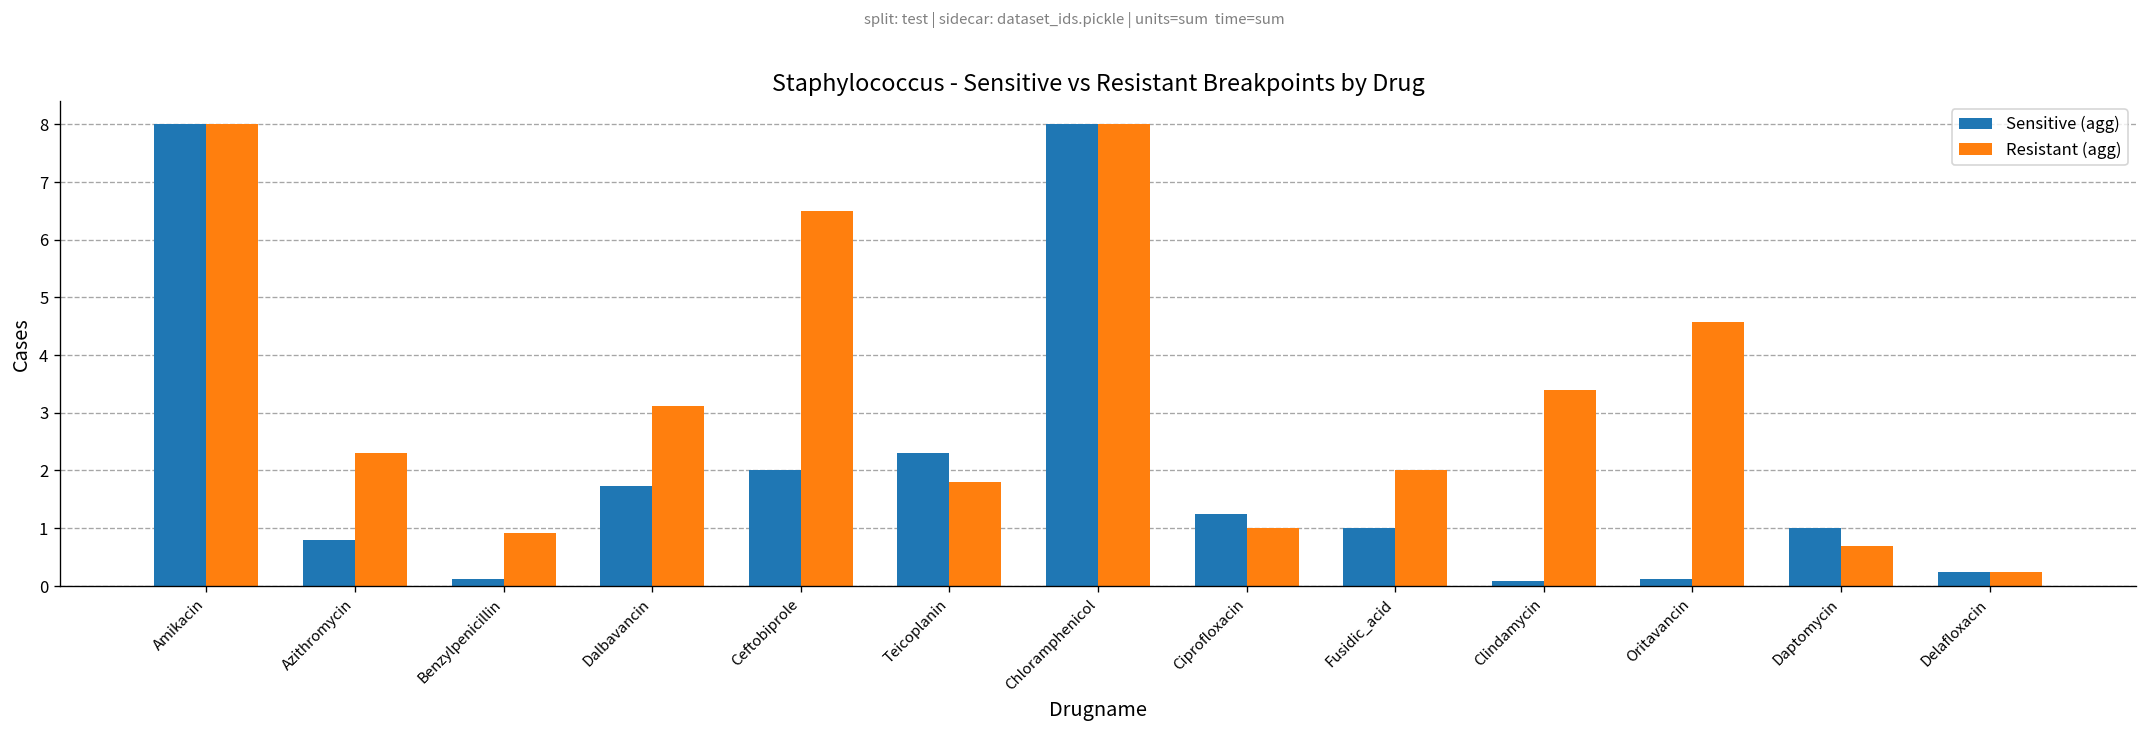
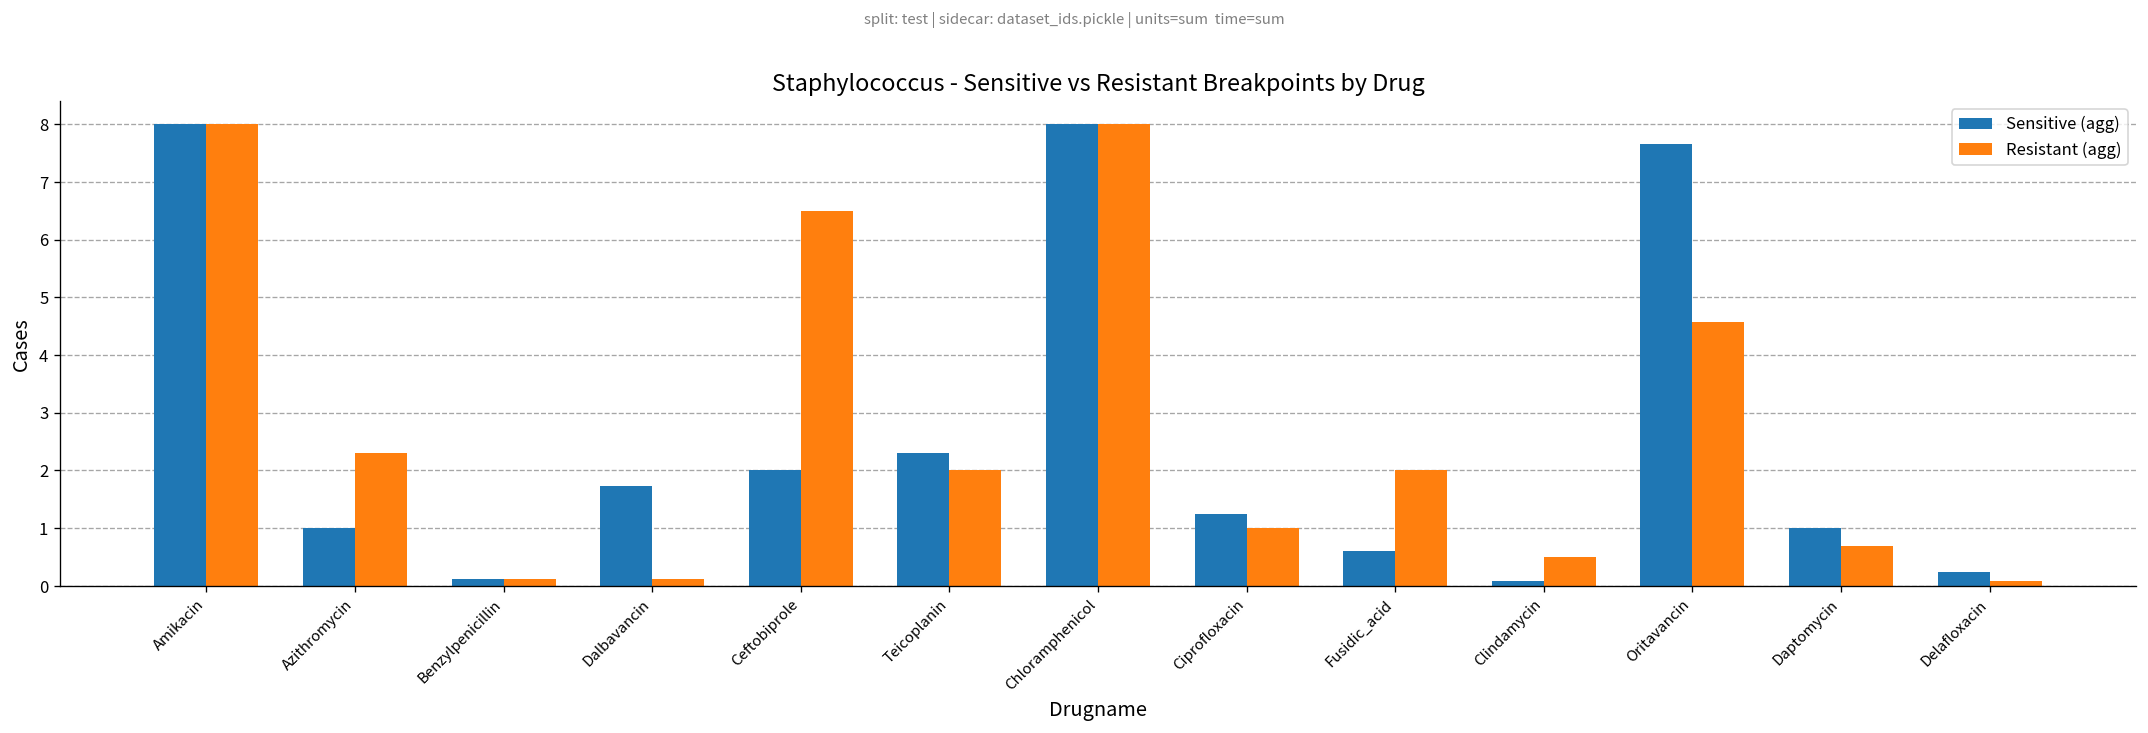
  {
    "Sensitive (agg)": {
      "Amikacin": 8.0,
-     "Azithromycin": 0.8,
+     "Azithromycin": 1.0,
      "Benzylpenicillin": 0.1,
      "Dalbavancin": 1.7,
      "Ceftobiprole": 2.0,
      "Teicoplanin": 2.3,
      "Chloramphenicol": 8.0,
      "Ciprofloxacin": 1.2,
-     "Fusidic_acid": 1.0,
+     "Fusidic_acid": 0.6,
      "Clindamycin": 0.1,
-     "Oritavancin": 0.1,
+     "Oritavancin": 7.7,
      "Daptomycin": 1.0,
      "Delafloxacin": 0.3
    },
    "Resistant (agg)": {
      "Amikacin": 8.0,
      "Azithromycin": 2.3,
-     "Benzylpenicillin": 0.9,
-     "Dalbavancin": 3.1,
+     "Benzylpenicillin": 0.1,
+     "Dalbavancin": 0.1,
      "Ceftobiprole": 6.5,
-     "Teicoplanin": 1.8,
+     "Teicoplanin": 2.0,
      "Chloramphenicol": 8.0,
      "Ciprofloxacin": 1.0,
      "Fusidic_acid": 2.0,
-     "Clindamycin": 3.4,
+     "Clindamycin": 0.5,
      "Oritavancin": 4.6,
      "Daptomycin": 0.7,
-     "Delafloxacin": 0.3
+     "Delafloxacin": 0.1
    }
  }
